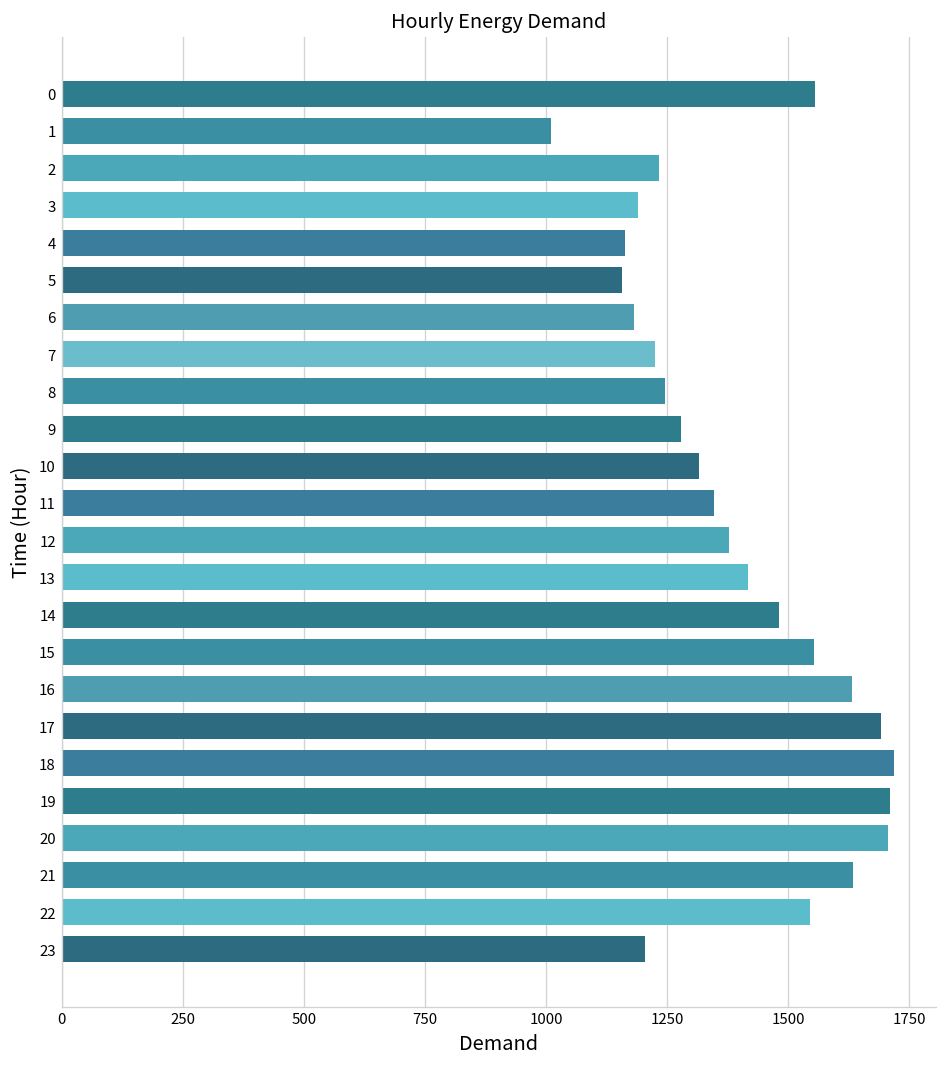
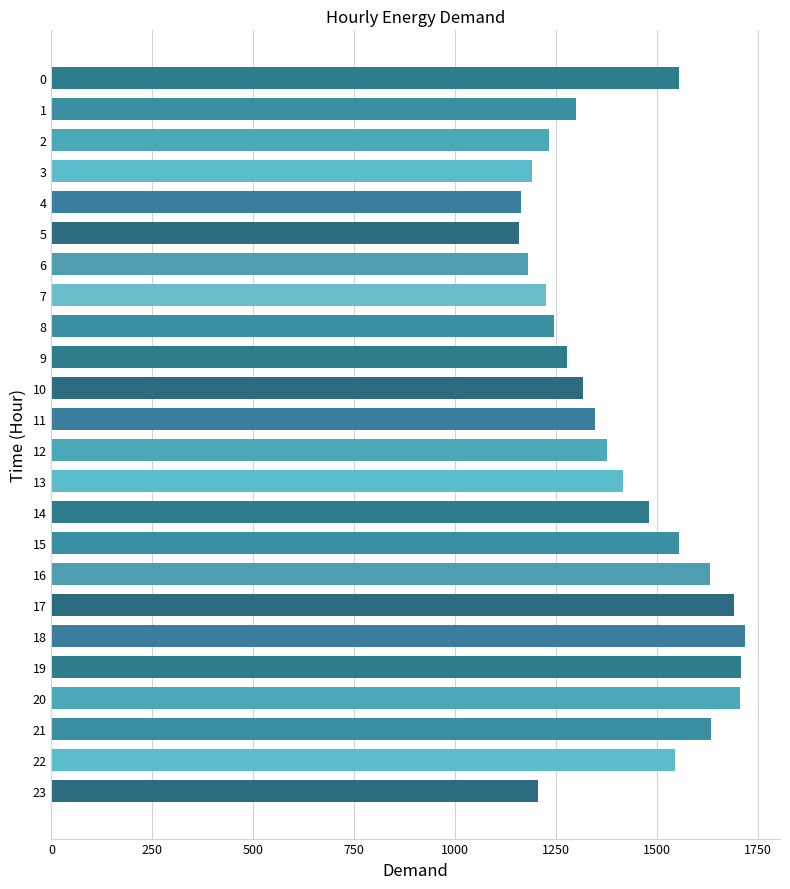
  {
    "0": 1560,
-   "1": 1010,
+   "1": 1300,
    "2": 1230,
    "3": 1190,
    "4": 1160,
    "5": 1160,
    "6": 1180,
    "7": 1220,
    "8": 1250,
    "9": 1280,
    "10": 1320,
    "11": 1350,
    "12": 1380,
    "13": 1420,
    "14": 1480,
    "15": 1550,
    "16": 1630,
    "17": 1690,
    "18": 1720,
    "19": 1710,
    "20": 1700,
    "21": 1630,
    "22": 1550,
    "23": 1200
  }
